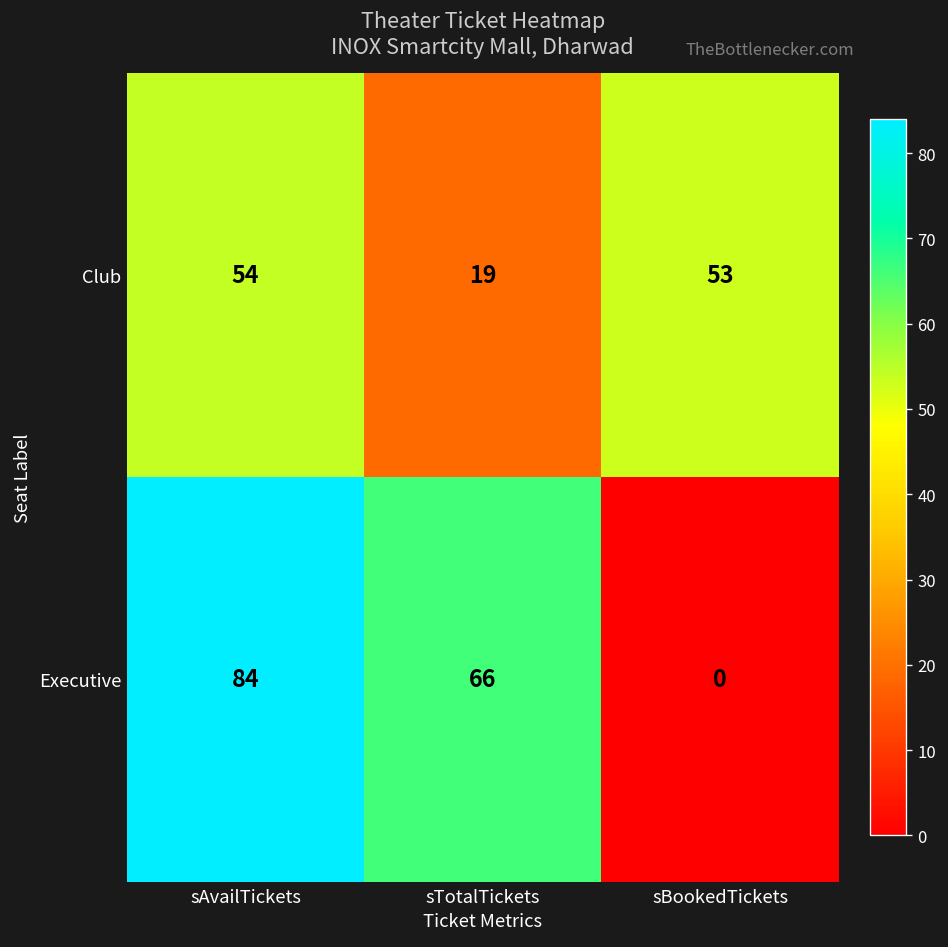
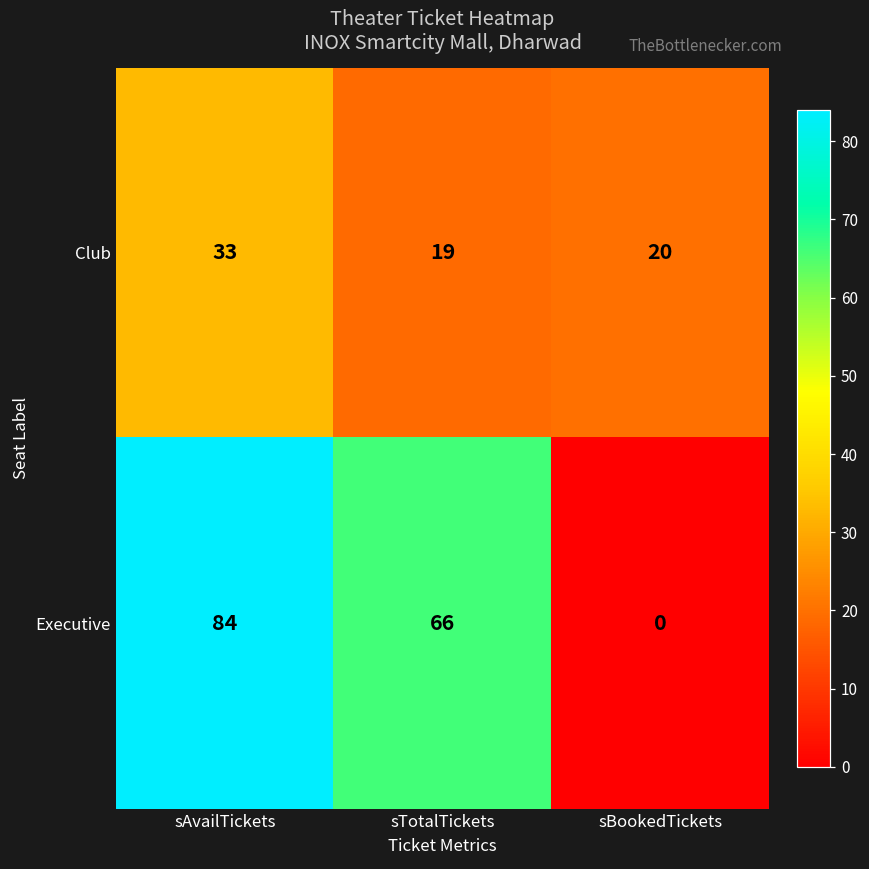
  {
    "Club": {
-     "sAvailTickets": 54,
+     "sAvailTickets": 33,
      "sTotalTickets": 19,
-     "sBookedTickets": 53
+     "sBookedTickets": 20
    },
    "Executive": {
      "sAvailTickets": 84,
      "sTotalTickets": 66,
      "sBookedTickets": 0
    }
  }
